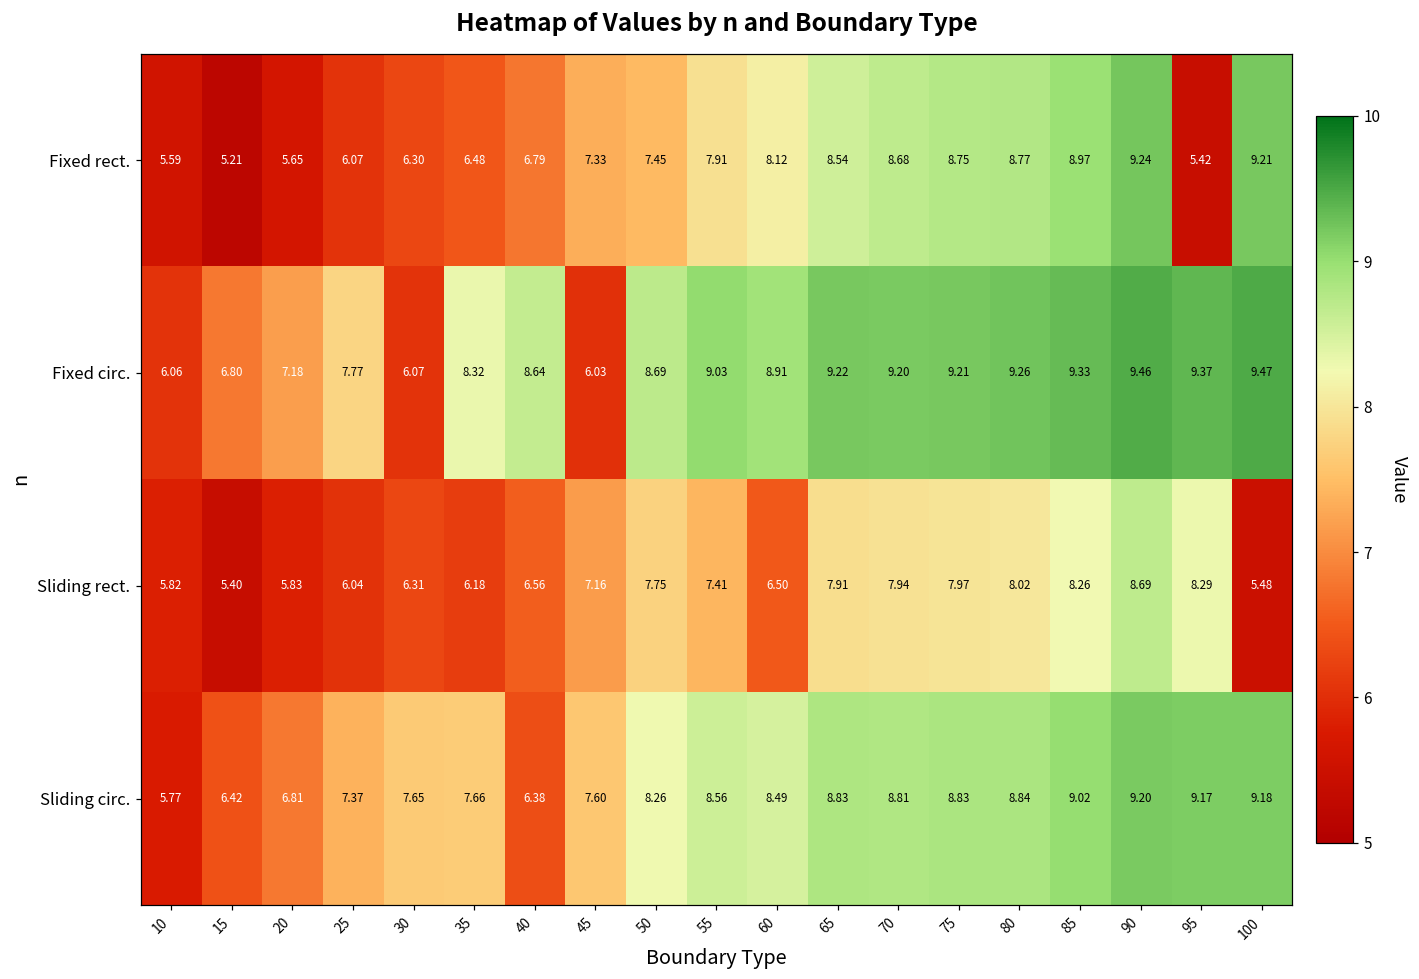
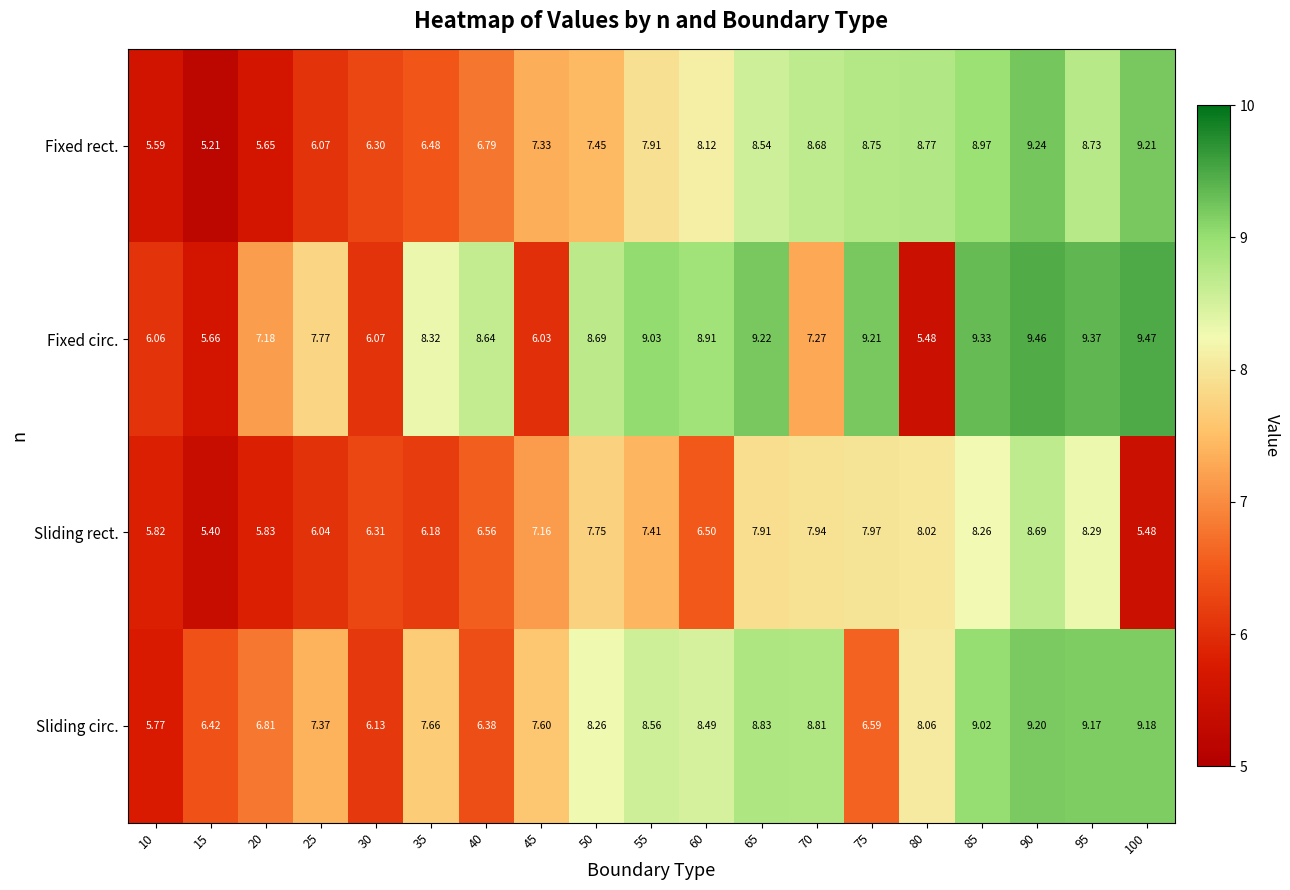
  {
    "Fixed rect.": {
      "10": 5.59,
      "15": 5.21,
      "20": 5.65,
      "25": 6.07,
      "30": 6.30,
      "35": 6.48,
      "40": 6.79,
      "45": 7.33,
      "50": 7.45,
      "55": 7.91,
      "60": 8.12,
      "65": 8.54,
      "70": 8.68,
      "75": 8.75,
      "80": 8.77,
      "85": 8.97,
      "90": 9.24,
-     "95": 5.42,
+     "95": 8.73,
      "100": 9.21
    },
    "Fixed circ.": {
      "10": 6.06,
-     "15": 6.80,
+     "15": 5.66,
      "20": 7.18,
      "25": 7.77,
      "30": 6.07,
      "35": 8.32,
      "40": 8.64,
      "45": 6.03,
      "50": 8.69,
      "55": 9.03,
      "60": 8.91,
      "65": 9.22,
-     "70": 9.20,
+     "70": 7.27,
      "75": 9.21,
-     "80": 9.26,
+     "80": 5.48,
      "85": 9.33,
      "90": 9.46,
      "95": 9.37,
      "100": 9.47
    },
    "Sliding rect.": {
      "10": 5.82,
      "15": 5.40,
      "20": 5.83,
      "25": 6.04,
      "30": 6.31,
      "35": 6.18,
      "40": 6.56,
      "45": 7.16,
      "50": 7.75,
      "55": 7.41,
      "60": 6.50,
      "65": 7.91,
      "70": 7.94,
      "75": 7.97,
      "80": 8.02,
      "85": 8.26,
      "90": 8.69,
      "95": 8.29,
      "100": 5.48
    },
    "Sliding circ.": {
      "10": 5.77,
      "15": 6.42,
      "20": 6.81,
      "25": 7.37,
-     "30": 7.65,
+     "30": 6.13,
      "35": 7.66,
      "40": 6.38,
      "45": 7.60,
      "50": 8.26,
      "55": 8.56,
      "60": 8.49,
      "65": 8.83,
      "70": 8.81,
-     "75": 8.83,
-     "80": 8.84,
+     "75": 6.59,
+     "80": 8.06,
      "85": 9.02,
      "90": 9.20,
      "95": 9.17,
      "100": 9.18
    }
  }
